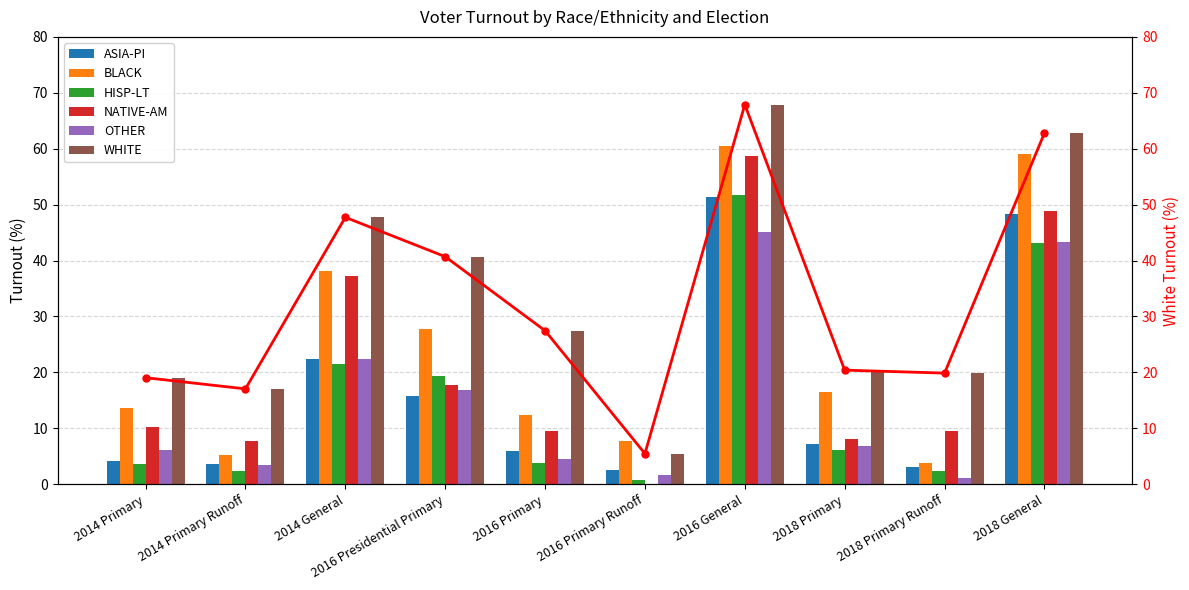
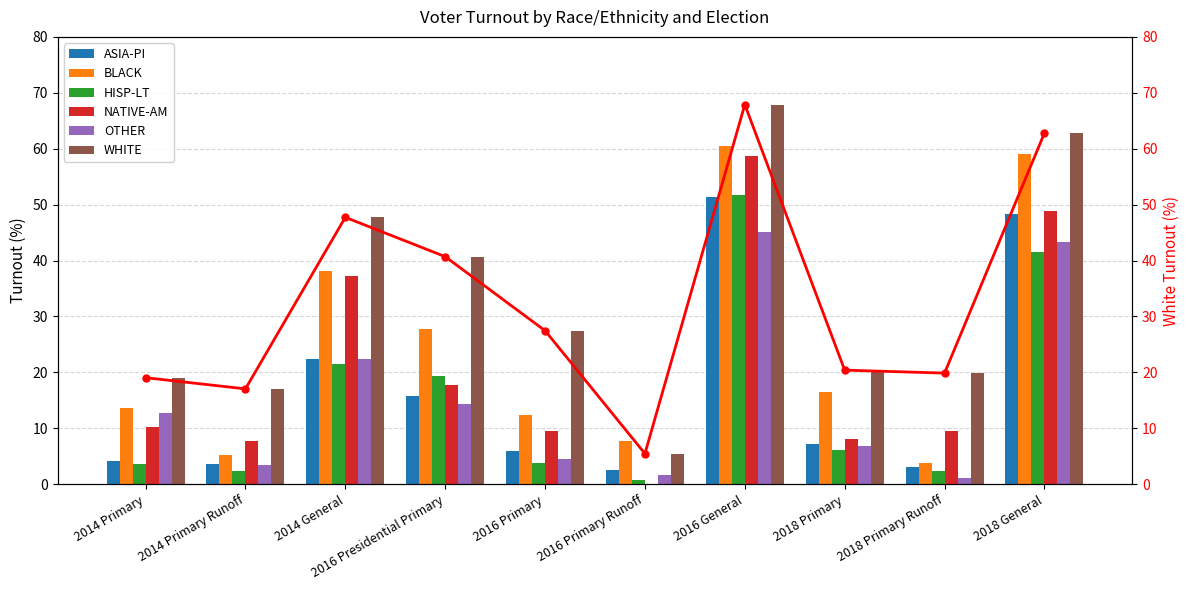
  {
    "ASIA-PI": {
      "2014 Primary": 4,
      "2014 Primary Runoff": 4,
      "2014 General": 22,
      "2016 Presidential Primary": 16,
      "2016 Primary": 6,
      "2016 Primary Runoff": 2,
      "2016 General": 51,
      "2018 Primary": 7,
      "2018 Primary Runoff": 3,
      "2018 General": 48
    },
    "BLACK": {
      "2014 Primary": 14,
      "2014 Primary Runoff": 5,
      "2014 General": 38,
      "2016 Presidential Primary": 28,
      "2016 Primary": 12,
      "2016 Primary Runoff": 8,
      "2016 General": 60,
      "2018 Primary": 17,
      "2018 Primary Runoff": 4,
      "2018 General": 59
    },
    "HISP-LT": {
      "2014 Primary": 4,
      "2014 Primary Runoff": 2,
      "2014 General": 21,
      "2016 Presidential Primary": 19,
      "2016 Primary": 4,
      "2016 Primary Runoff": 1,
      "2016 General": 52,
      "2018 Primary": 6,
      "2018 Primary Runoff": 2,
-     "2018 General": 43
+     "2018 General": 42
    },
    "NATIVE-AM": {
      "2014 Primary": 10,
      "2014 Primary Runoff": 8,
      "2014 General": 37,
      "2016 Presidential Primary": 18,
      "2016 Primary": 10,
      "2016 Primary Runoff": 0,
      "2016 General": 59,
      "2018 Primary": 8,
      "2018 Primary Runoff": 9,
      "2018 General": 49
    },
    "OTHER": {
-     "2014 Primary": 6,
+     "2014 Primary": 13,
      "2014 Primary Runoff": 3,
      "2014 General": 22,
-     "2016 Presidential Primary": 17,
+     "2016 Presidential Primary": 14,
      "2016 Primary": 4,
      "2016 Primary Runoff": 2,
      "2016 General": 45,
      "2018 Primary": 7,
      "2018 Primary Runoff": 1,
      "2018 General": 43
    },
    "WHITE": {
      "2014 Primary": 19,
      "2014 Primary Runoff": 17,
      "2014 General": 48,
      "2016 Presidential Primary": 41,
      "2016 Primary": 27,
      "2016 Primary Runoff": 5,
      "2016 General": 68,
      "2018 Primary": 20,
      "2018 Primary Runoff": 20,
      "2018 General": 63
    }
  }
